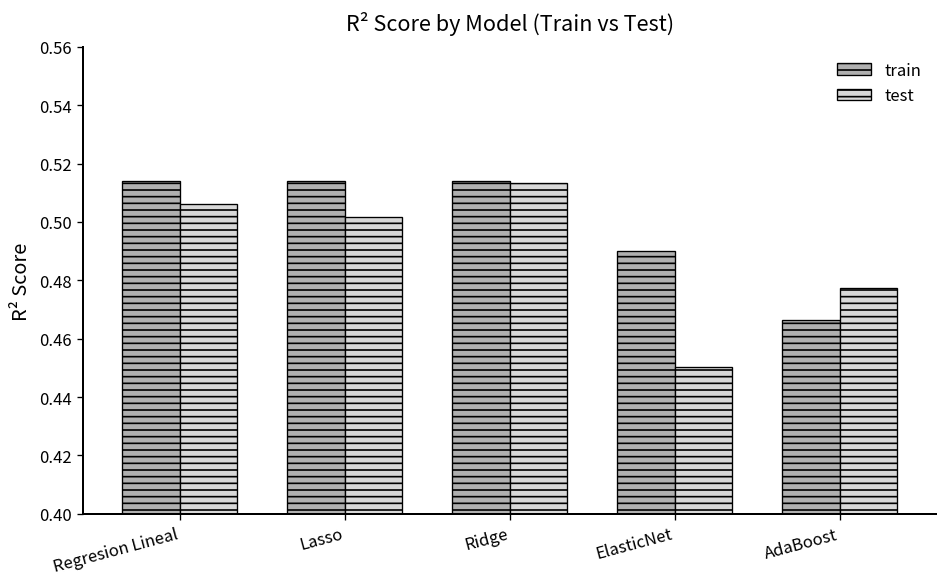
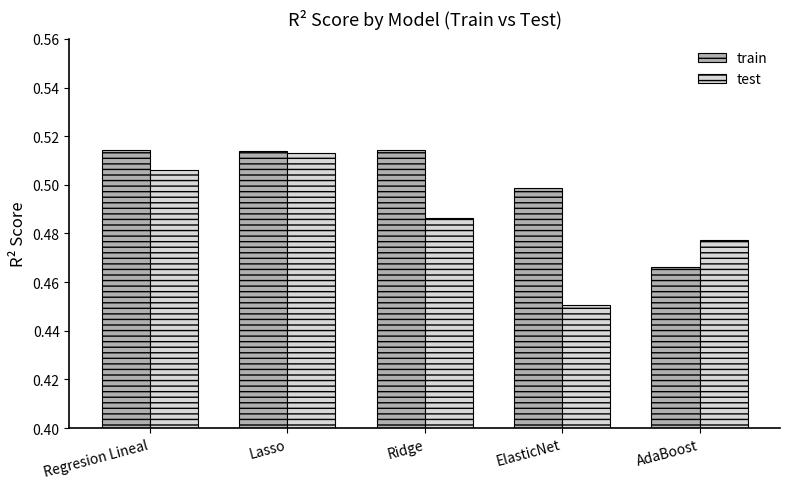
  {
    "train": {
      "Regresion Lineal": 0.514,
      "Lasso": 0.514,
      "Ridge": 0.514,
-     "ElasticNet": 0.490,
+     "ElasticNet": 0.499,
      "AdaBoost": 0.466
    },
    "test": {
      "Regresion Lineal": 0.506,
-     "Lasso": 0.502,
-     "Ridge": 0.513,
+     "Lasso": 0.513,
+     "Ridge": 0.486,
      "ElasticNet": 0.450,
      "AdaBoost": 0.477
    }
  }
